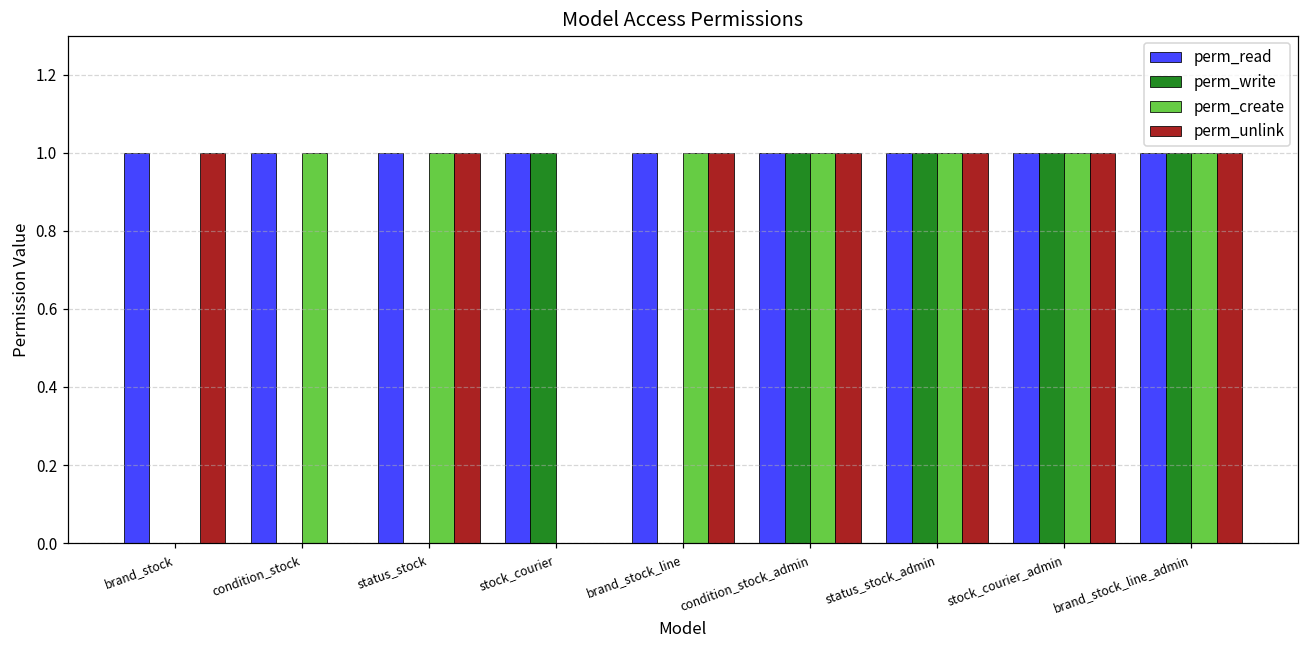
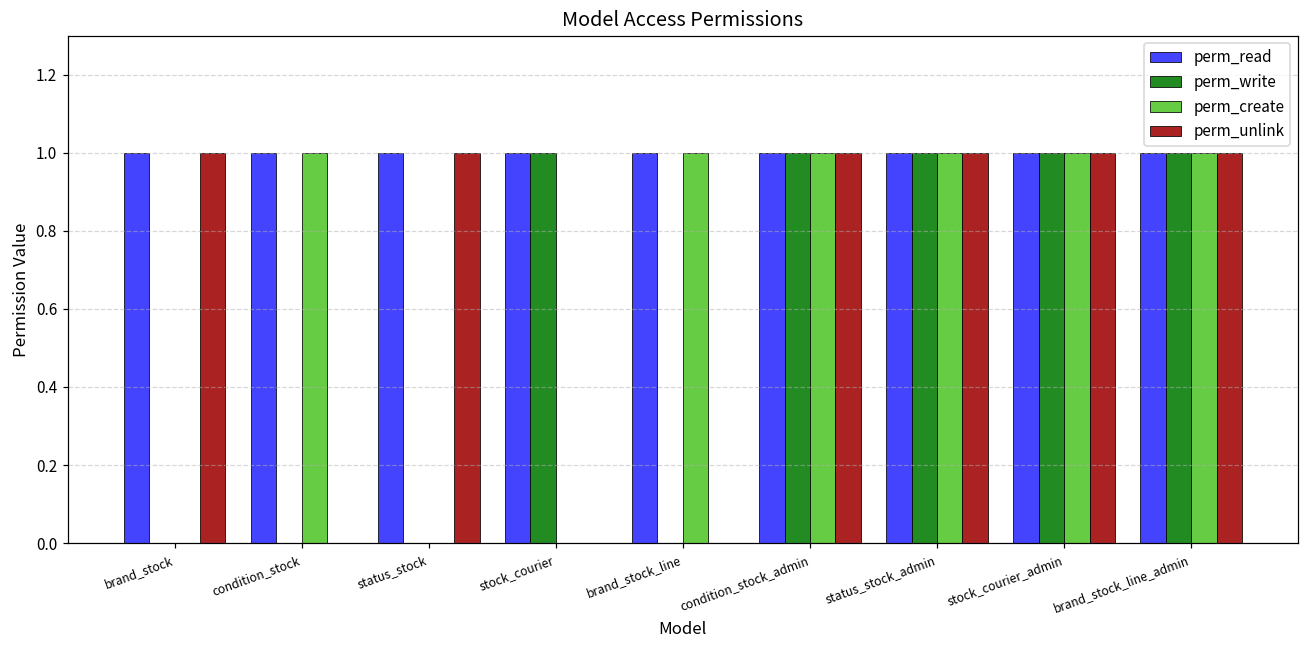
  {
    "perm_read": {
      "brand_stock": 1,
      "condition_stock": 1,
      "status_stock": 1,
      "stock_courier": 1,
      "brand_stock_line": 1,
      "condition_stock_admin": 1,
      "status_stock_admin": 1,
      "stock_courier_admin": 1,
      "brand_stock_line_admin": 1
    },
    "perm_write": {
      "brand_stock": 0,
      "condition_stock": 0,
      "status_stock": 0,
      "stock_courier": 1,
      "brand_stock_line": 0,
      "condition_stock_admin": 1,
      "status_stock_admin": 1,
      "stock_courier_admin": 1,
      "brand_stock_line_admin": 1
    },
    "perm_create": {
      "brand_stock": 0,
      "condition_stock": 1,
-     "status_stock": 1,
+     "status_stock": 0,
      "stock_courier": 0,
      "brand_stock_line": 1,
      "condition_stock_admin": 1,
      "status_stock_admin": 1,
      "stock_courier_admin": 1,
      "brand_stock_line_admin": 1
    },
    "perm_unlink": {
      "brand_stock": 1,
      "condition_stock": 0,
      "status_stock": 1,
      "stock_courier": 0,
-     "brand_stock_line": 1,
+     "brand_stock_line": 0,
      "condition_stock_admin": 1,
      "status_stock_admin": 1,
      "stock_courier_admin": 1,
      "brand_stock_line_admin": 1
    }
  }
